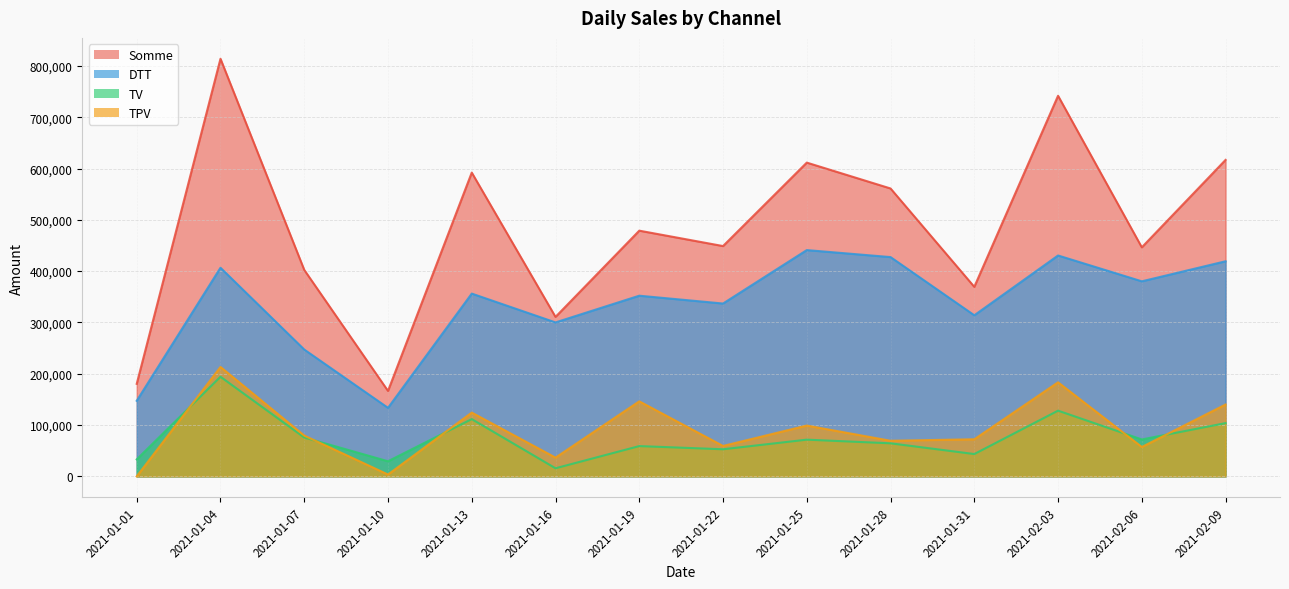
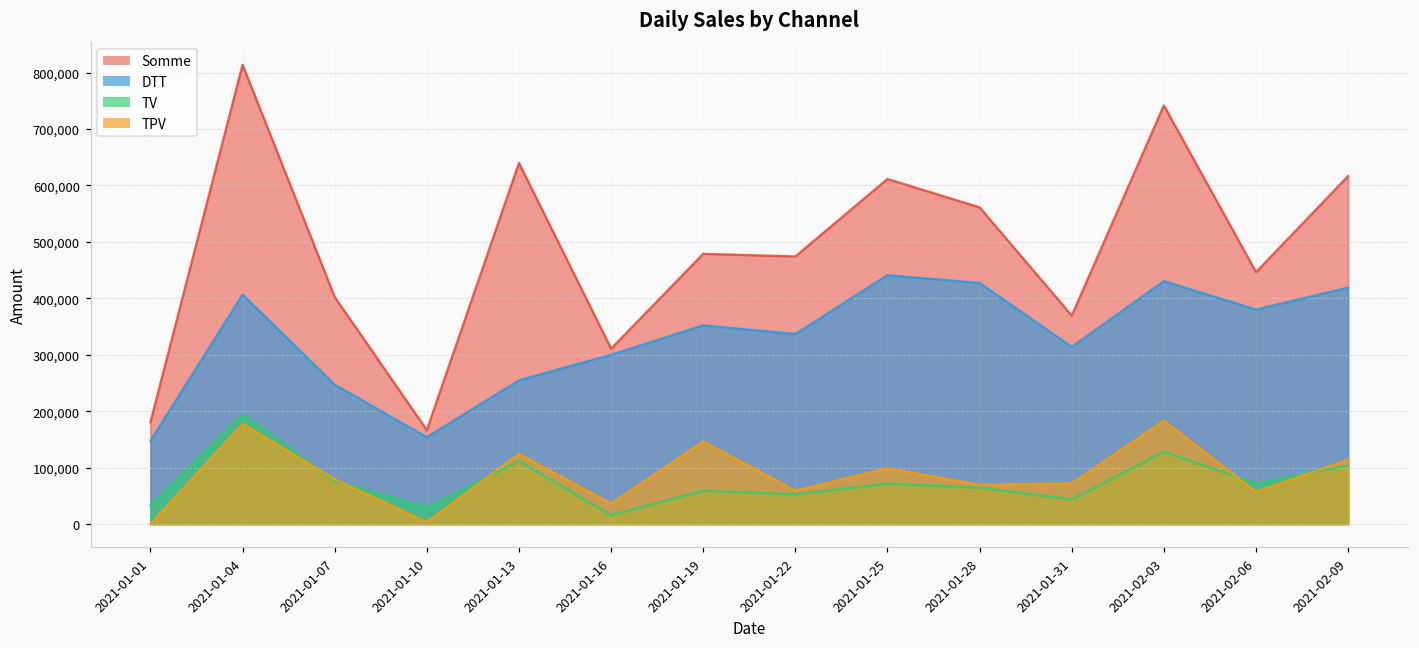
  {
    "Somme": {
      "2021-01-01": "180,000",
      "2021-01-04": "810,000",
      "2021-01-07": "400,000",
      "2021-01-10": "170,000",
-     "2021-01-13": "590,000",
+     "2021-01-13": "640,000",
      "2021-01-16": "310,000",
      "2021-01-19": "480,000",
-     "2021-01-22": "450,000",
+     "2021-01-22": "470,000",
      "2021-01-25": "610,000",
      "2021-01-28": "560,000",
      "2021-01-31": "370,000",
      "2021-02-03": "740,000",
      "2021-02-06": "450,000",
      "2021-02-09": "620,000"
    },
    "DTT": {
      "2021-01-01": "150,000",
      "2021-01-04": "410,000",
      "2021-01-07": "250,000",
-     "2021-01-10": "130,000",
-     "2021-01-13": "360,000",
+     "2021-01-10": "150,000",
+     "2021-01-13": "250,000",
      "2021-01-16": "300,000",
      "2021-01-19": "350,000",
      "2021-01-22": "340,000",
      "2021-01-25": "440,000",
      "2021-01-28": "430,000",
      "2021-01-31": "310,000",
      "2021-02-03": "430,000",
      "2021-02-06": "380,000",
      "2021-02-09": "420,000"
    },
    "TV": {
      "2021-01-01": "30,000",
      "2021-01-04": "190,000",
      "2021-01-10": "30,000",
      "2021-01-13": "110,000",
      "2021-01-16": "20,000",
      "2021-01-19": "60,000",
      "2021-01-22": "50,000",
      "2021-01-25": "70,000",
      "2021-01-31": "40,000",
      "2021-02-03": "130,000",
      "2021-02-06": "70,000",
      "2021-02-09": "100,000"
    },
    "TPV": {
      "2021-01-01": "0",
-     "2021-01-04": "210,000",
+     "2021-01-04": "180,000",
      "2021-01-10": "0",
      "2021-01-13": "120,000",
      "2021-01-16": "40,000",
      "2021-01-19": "150,000",
      "2021-01-22": "60,000",
      "2021-01-25": "100,000",
      "2021-01-31": "70,000",
      "2021-02-03": "180,000",
      "2021-02-06": "60,000",
-     "2021-02-09": "140,000"
+     "2021-02-09": "110,000"
    }
  }
